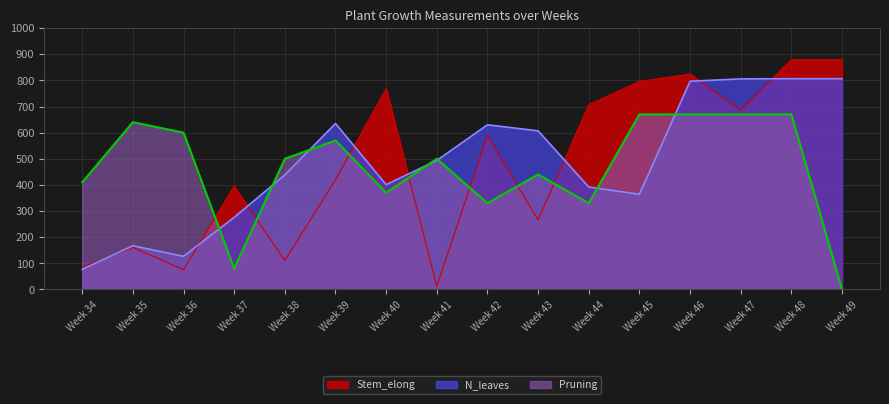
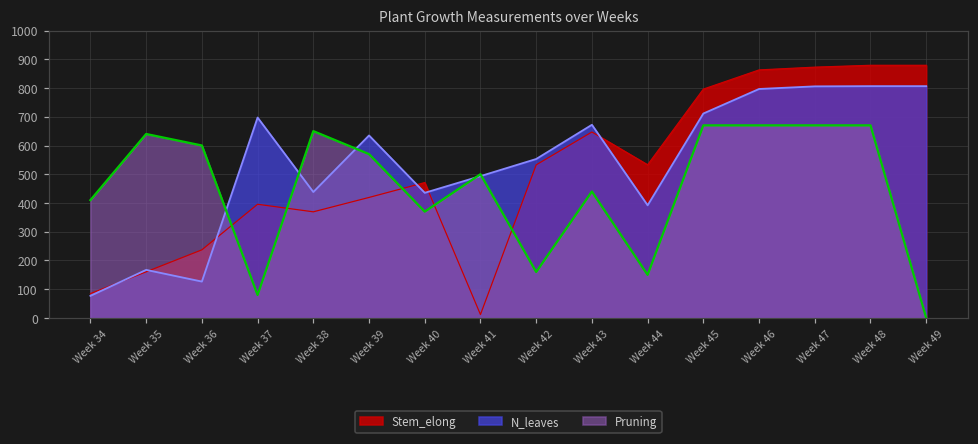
  {
    "Stem_elong": {
-     "Week 36": 80,
+     "Week 36": 240,
      "Week 37": 400,
-     "Week 38": 110,
+     "Week 38": 370,
      "Week 39": 420,
-     "Week 40": 770,
+     "Week 40": 470,
      "Week 41": 10,
-     "Week 42": 590,
-     "Week 43": 270,
-     "Week 44": 710,
+     "Week 42": 530,
+     "Week 43": 650,
+     "Week 44": 530,
      "Week 45": 800,
-     "Week 46": 820,
-     "Week 47": 690,
+     "Week 46": 860,
+     "Week 47": 870,
      "Week 48": 880,
      "Week 49": 880
    },
    "N_leaves": {
      "Week 36": 130,
-     "Week 37": 280,
+     "Week 37": 700,
      "Week 38": 440,
      "Week 39": 630,
-     "Week 40": 400,
-     "Week 42": 630,
-     "Week 43": 610,
+     "Week 40": 440,
+     "Week 42": 550,
+     "Week 43": 670,
      "Week 44": 390,
-     "Week 45": 360,
+     "Week 45": 710,
      "Week 46": 800,
      "Week 47": 810,
      "Week 48": 810,
      "Week 49": 810
    },
    "Pruning": {
      "Week 34": 410,
      "Week 35": 640,
      "Week 36": 600,
      "Week 37": 80,
-     "Week 38": 500,
+     "Week 38": 650,
      "Week 39": 570,
      "Week 40": 370,
-     "Week 42": 330,
+     "Week 42": 160,
      "Week 43": 440,
-     "Week 44": 330,
+     "Week 44": 150,
      "Week 45": 670,
      "Week 46": 670,
      "Week 47": 670,
      "Week 48": 670,
      "Week 49": 0
    }
  }
